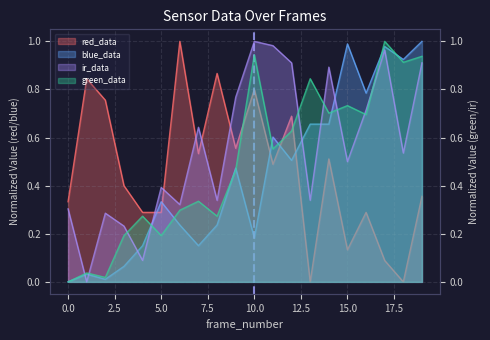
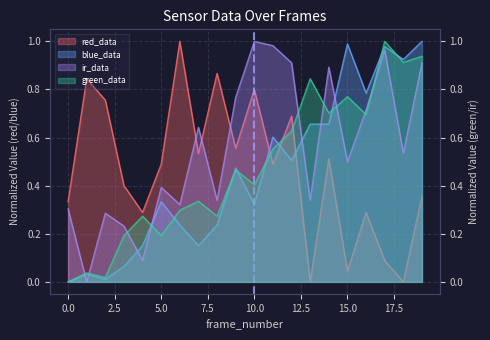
  {
    "red_data": {
      "0.0": 0.33,
-     "5.0": 0.29,
+     "5.0": 0.49,
      "10.0": 0.80,
-     "15.0": 0.13
+     "15.0": 0.04
    },
    "blue_data": {
      "0.0": 0.00,
      "5.0": 0.33,
-     "10.0": 0.18,
+     "10.0": 0.32,
      "15.0": 0.99
    },
    "ir_data": {
      "0.0": 0.30,
      "5.0": 0.39,
      "10.0": 1.00,
      "15.0": 0.50
    },
    "green_data": {
      "0.0": 0.00,
      "5.0": 0.19,
-     "10.0": 0.94,
-     "15.0": 0.73
+     "10.0": 0.40,
+     "15.0": 0.77
    }
  }
